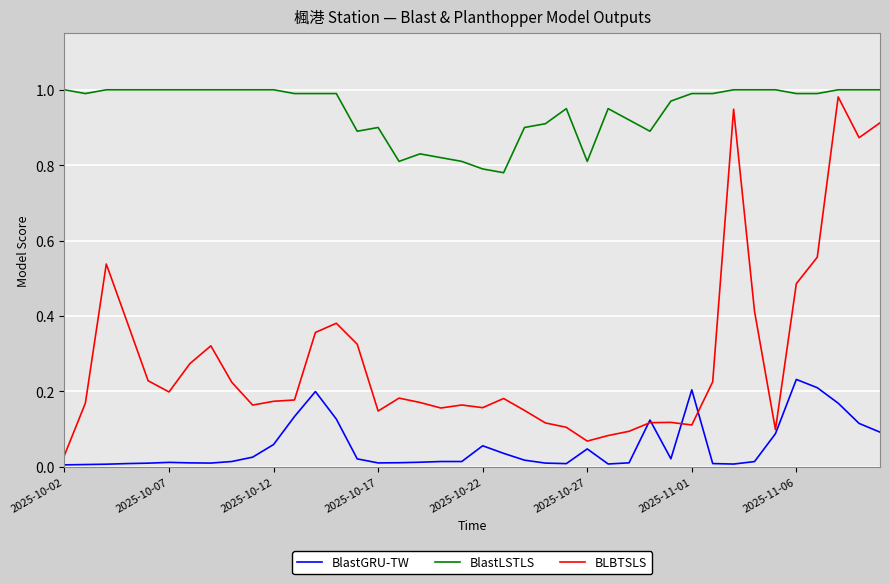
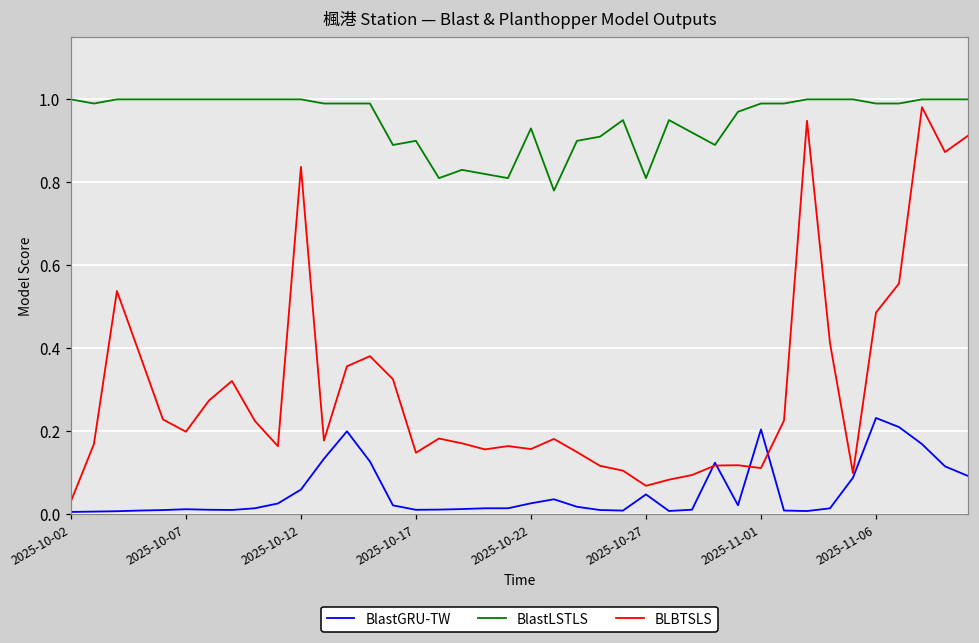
  {
    "BlastGRU-TW": {
      "2025-10-02": 0.00,
      "2025-10-07": 0.01,
      "2025-10-12": 0.06,
      "2025-10-17": 0.01,
-     "2025-10-22": 0.06,
+     "2025-10-22": 0.03,
      "2025-10-27": 0.05,
      "2025-11-01": 0.20,
      "2025-11-06": 0.23
    },
    "BlastLSTLS": {
      "2025-10-02": 1.00,
      "2025-10-07": 1.00,
      "2025-10-12": 1.00,
      "2025-10-17": 0.90,
-     "2025-10-22": 0.79,
+     "2025-10-22": 0.93,
      "2025-10-27": 0.81,
      "2025-11-01": 0.99,
      "2025-11-06": 0.99
    },
    "BLBTSLS": {
      "2025-10-02": 0.03,
      "2025-10-07": 0.20,
-     "2025-10-12": 0.17,
+     "2025-10-12": 0.84,
      "2025-10-17": 0.15,
      "2025-10-22": 0.16,
      "2025-10-27": 0.07,
      "2025-11-01": 0.11,
      "2025-11-06": 0.49
    }
  }
